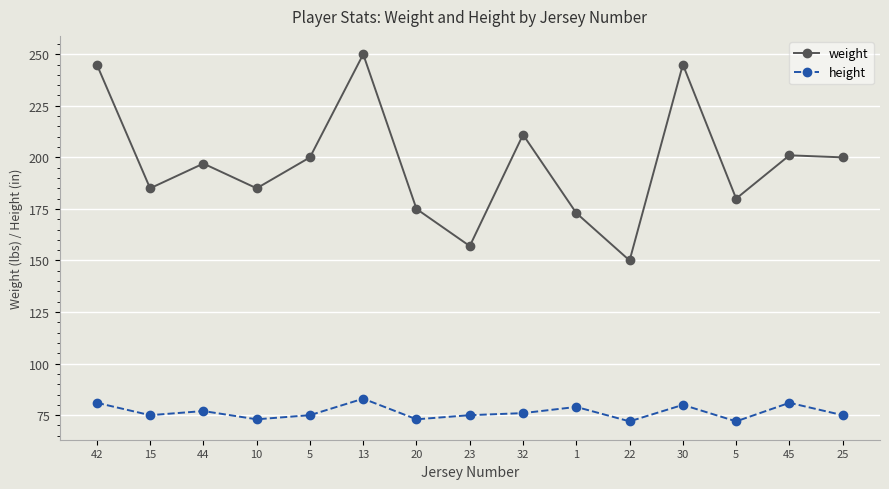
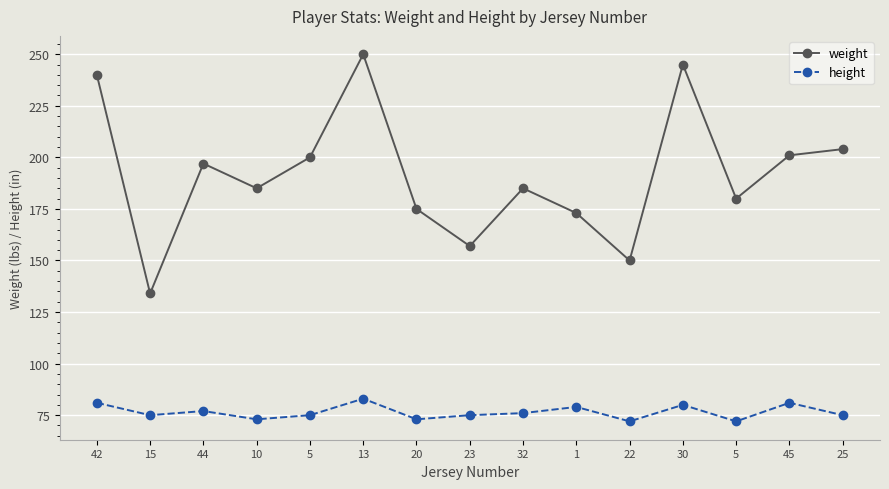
  {
    "weight": {
-     "42": 245,
-     "15": 185,
+     "42": 240,
+     "15": 134,
      "44": 197,
      "10": 185,
      "13": 250,
      "20": 175,
      "23": 157,
-     "32": 211,
+     "32": 185,
      "1": 173,
      "22": 150,
      "30": 245,
      "45": 201,
-     "25": 200
+     "25": 204
    },
    "height": {
      "42": 81,
      "15": 75,
      "44": 77,
      "10": 73,
      "13": 83,
      "20": 73,
      "23": 75,
      "32": 76,
      "1": 79,
      "22": 72,
      "30": 80,
      "45": 81,
      "25": 75
    }
  }
